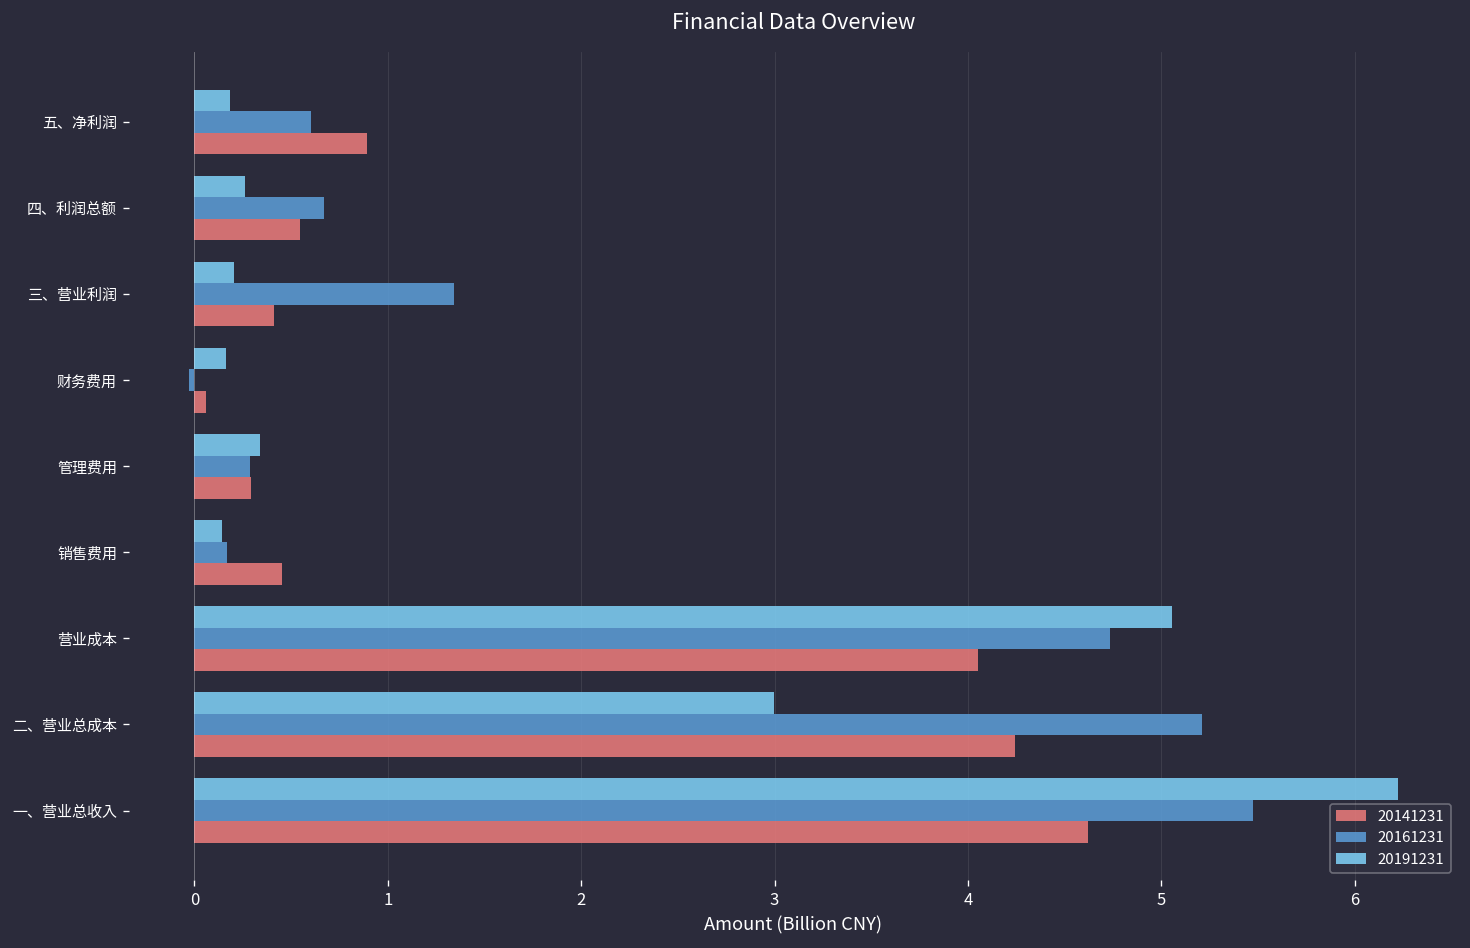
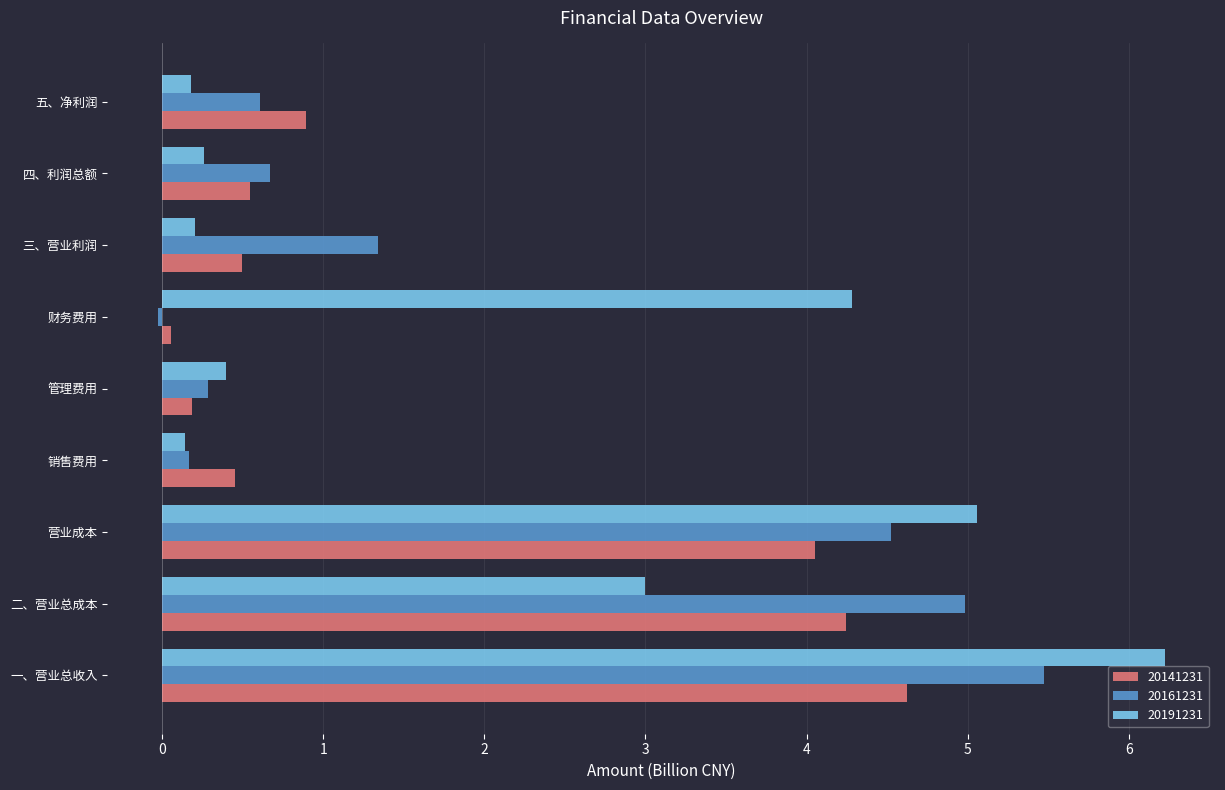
  {
    "20141231": {
      "五、净利润": 0.89,
      "四、利润总额": 0.54,
-     "三、营业利润": 0.41,
+     "三、营业利润": 0.50,
      "财务费用": 0.06,
-     "管理费用": 0.29,
+     "管理费用": 0.19,
      "销售费用": 0.45,
      "营业成本": 4.05,
      "二、营业总成本": 4.24,
      "一、营业总收入": 4.62
    },
    "20161231": {
      "五、净利润": 0.60,
      "四、利润总额": 0.67,
      "三、营业利润": 1.34,
      "财务费用": -0.03,
      "管理费用": 0.29,
      "销售费用": 0.17,
-     "营业成本": 4.73,
-     "二、营业总成本": 5.21,
+     "营业成本": 4.52,
+     "二、营业总成本": 4.98,
      "一、营业总收入": 5.47
    },
    "20191231": {
      "五、净利润": 0.18,
      "四、利润总额": 0.26,
      "三、营业利润": 0.21,
-     "财务费用": 0.16,
-     "管理费用": 0.34,
+     "财务费用": 4.28,
+     "管理费用": 0.40,
      "销售费用": 0.14,
      "营业成本": 5.05,
      "二、营业总成本": 3.00,
      "一、营业总收入": 6.22
    }
  }
